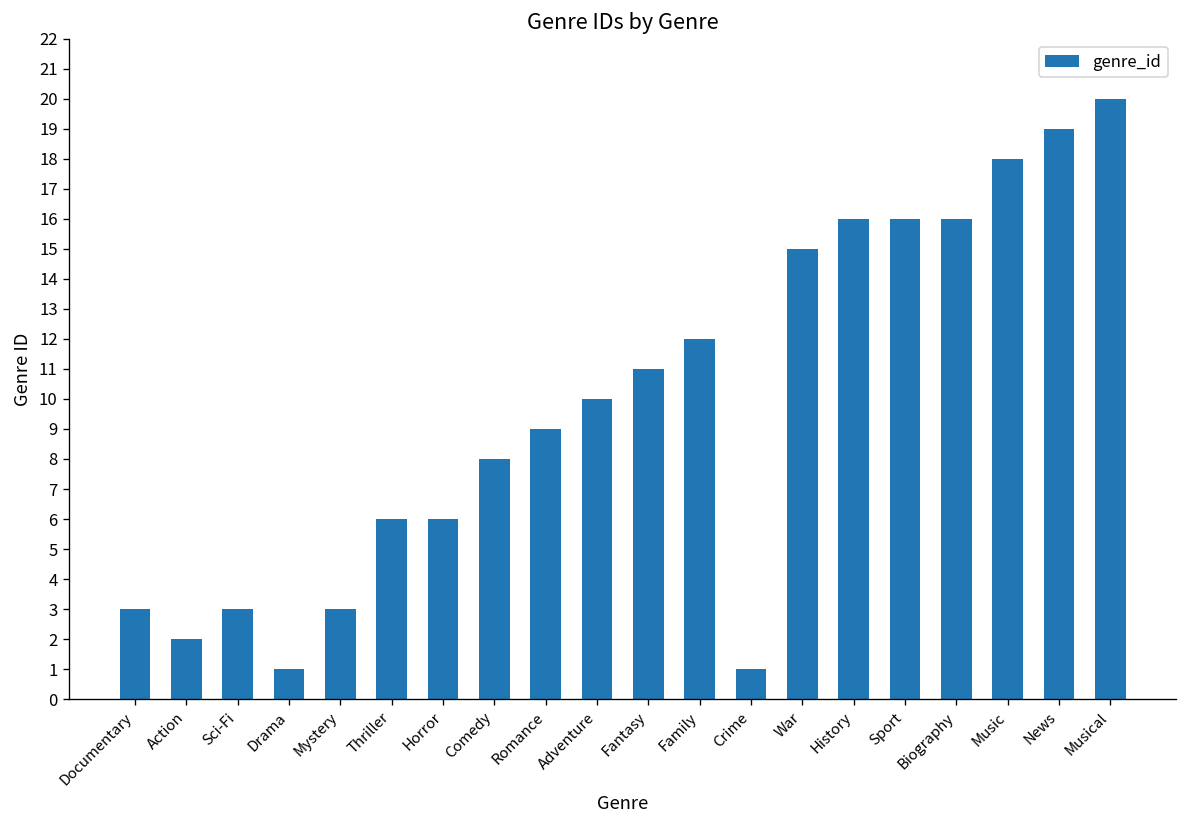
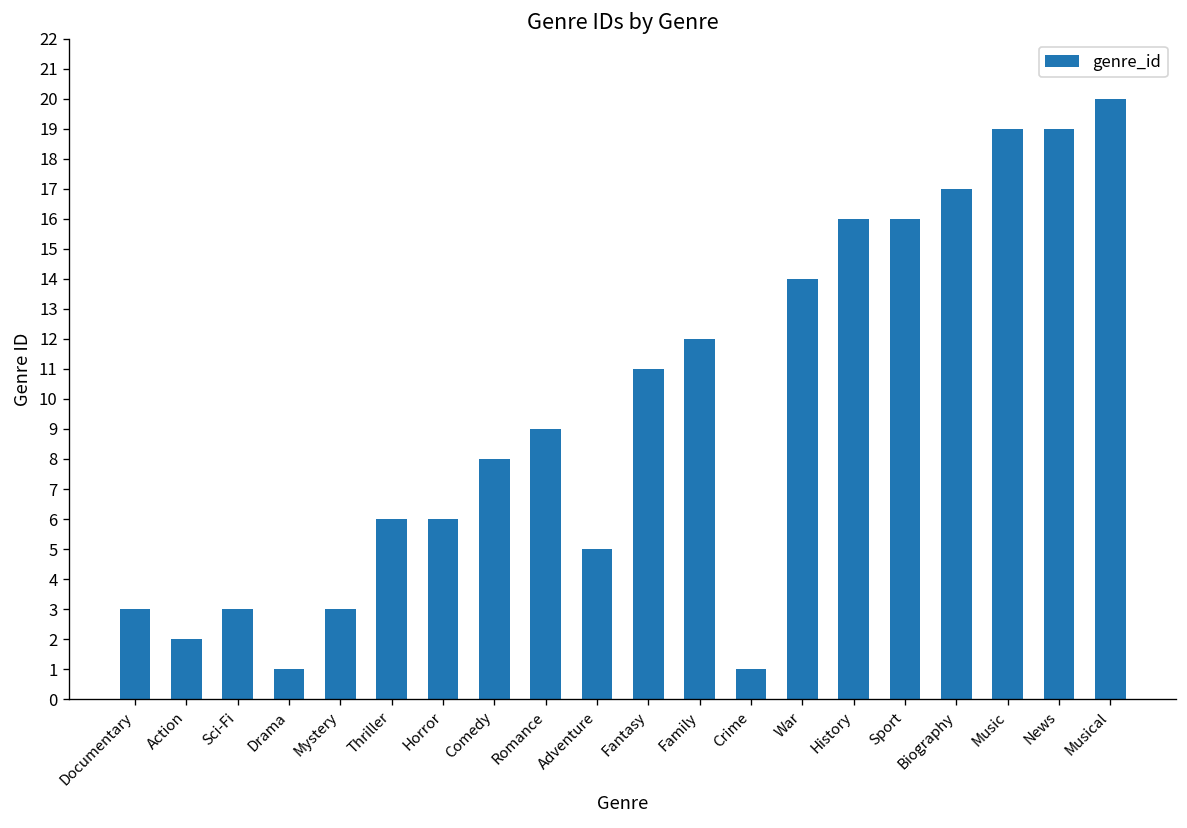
  {
    "Documentary": 3,
    "Action": 2,
    "Sci-Fi": 3,
    "Drama": 1,
    "Mystery": 3,
    "Thriller": 6,
    "Horror": 6,
    "Comedy": 8,
    "Romance": 9,
-   "Adventure": 10,
+   "Adventure": 5,
    "Fantasy": 11,
    "Family": 12,
    "Crime": 1,
-   "War": 15,
+   "War": 14,
    "History": 16,
    "Sport": 16,
-   "Biography": 16,
-   "Music": 18,
+   "Biography": 17,
+   "Music": 19,
    "News": 19,
    "Musical": 20
  }
